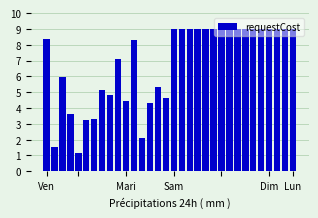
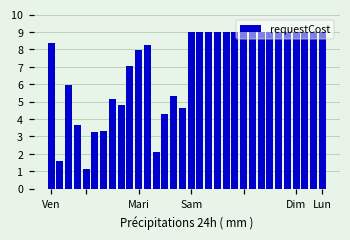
  {
    "Ven": 8.3,
-   "Mari": 4.4,
+   "Mari": 8.0,
    "Sam": 9.0
  }
